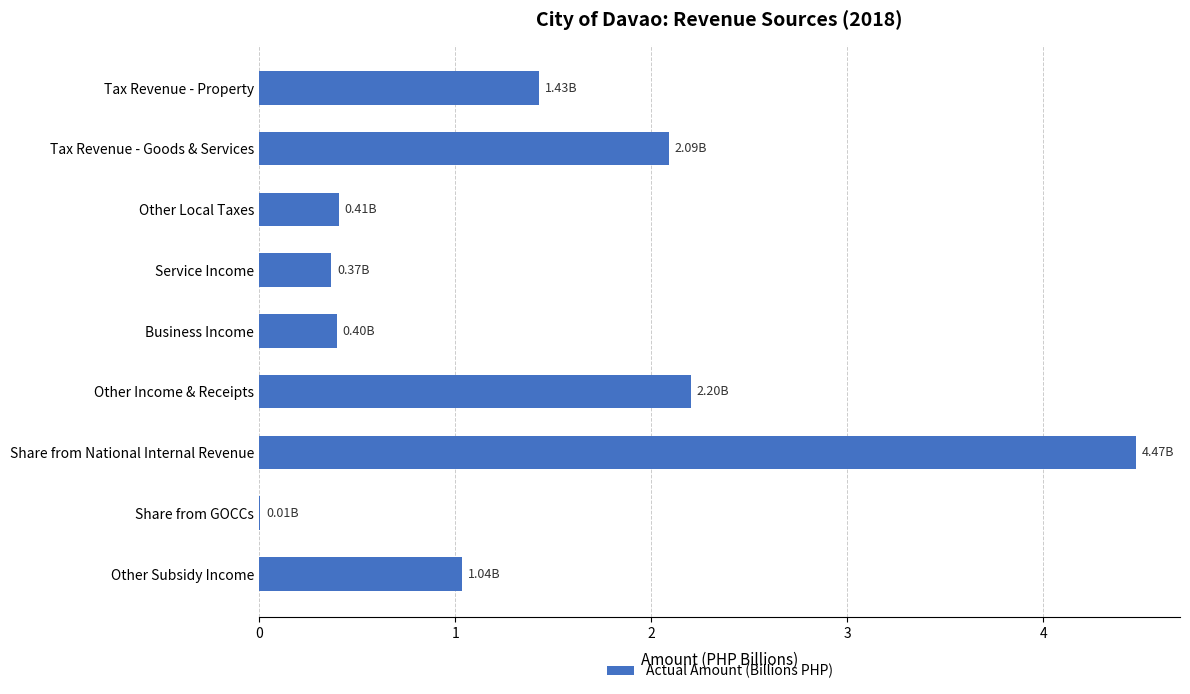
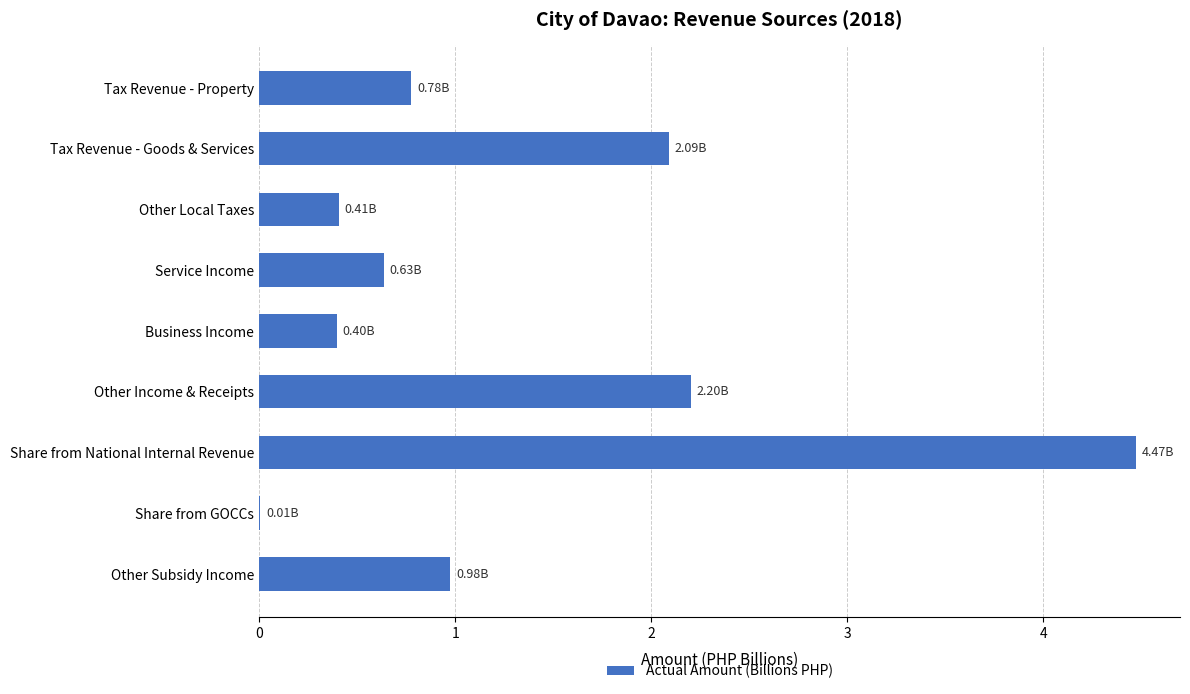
  {
-   "Tax Revenue - Property": "1.43B",
+   "Tax Revenue - Property": "0.78B",
    "Tax Revenue - Goods & Services": "2.09B",
    "Other Local Taxes": "0.41B",
-   "Service Income": "0.37B",
+   "Service Income": "0.63B",
    "Business Income": "0.40B",
    "Other Income & Receipts": "2.20B",
    "Share from National Internal Revenue": "4.47B",
    "Share from GOCCs": "0.01B",
-   "Other Subsidy Income": "1.04B"
+   "Other Subsidy Income": "0.98B"
  }
